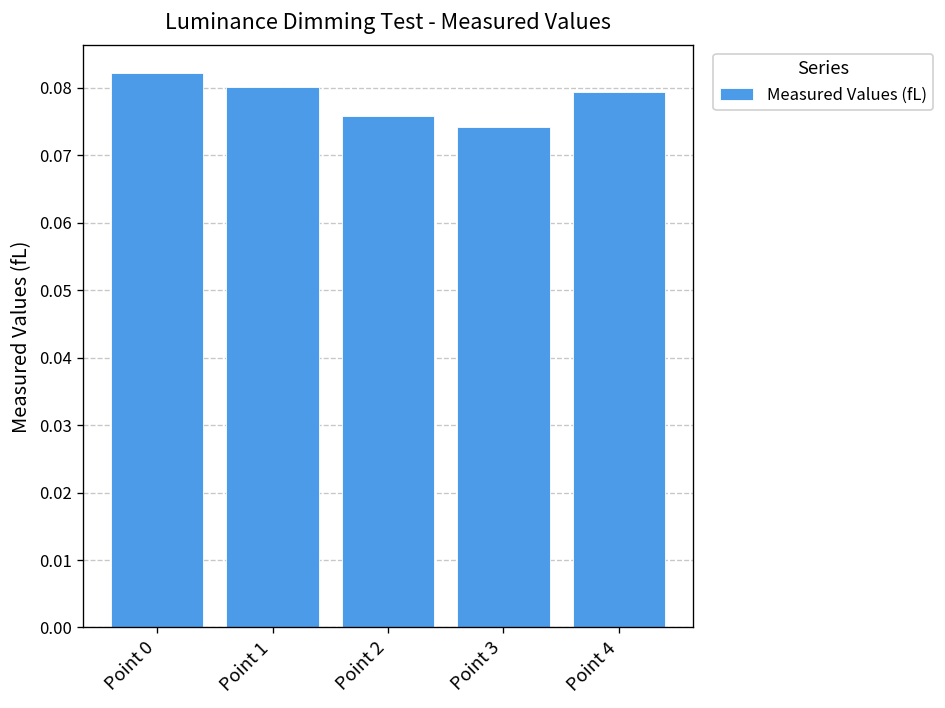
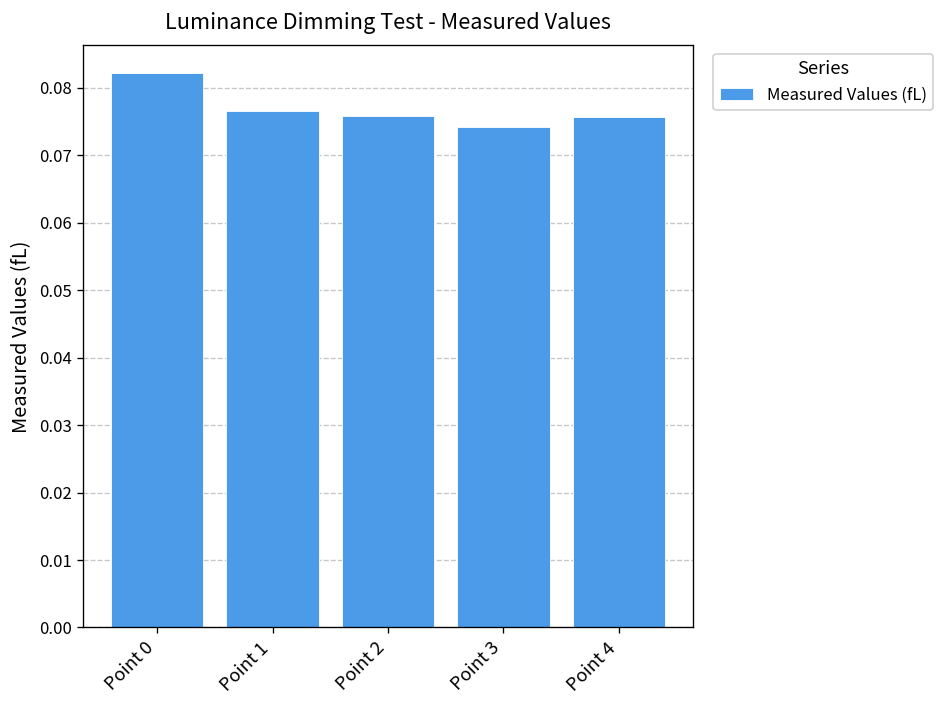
  {
    "Point 0": 0.082,
-   "Point 1": 0.080,
+   "Point 1": 0.077,
    "Point 2": 0.076,
    "Point 3": 0.074,
-   "Point 4": 0.079
+   "Point 4": 0.076
  }
